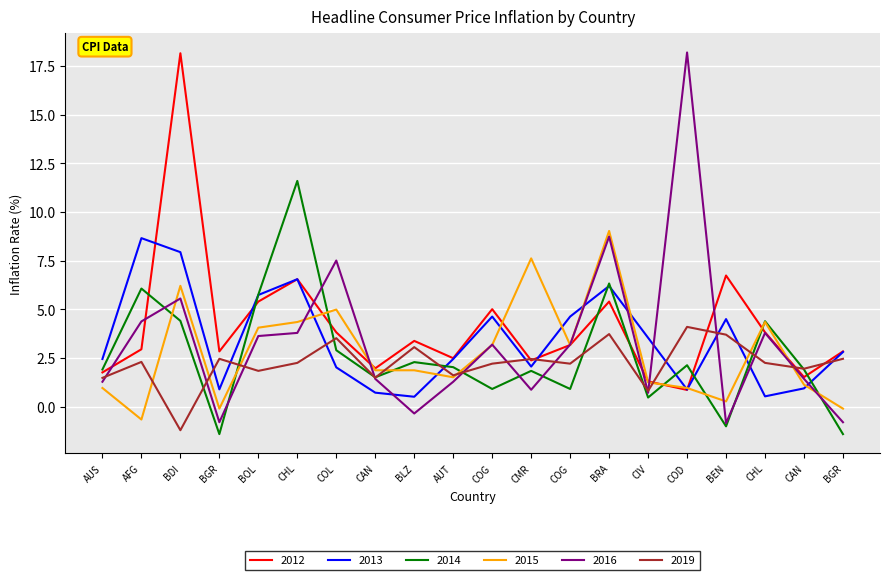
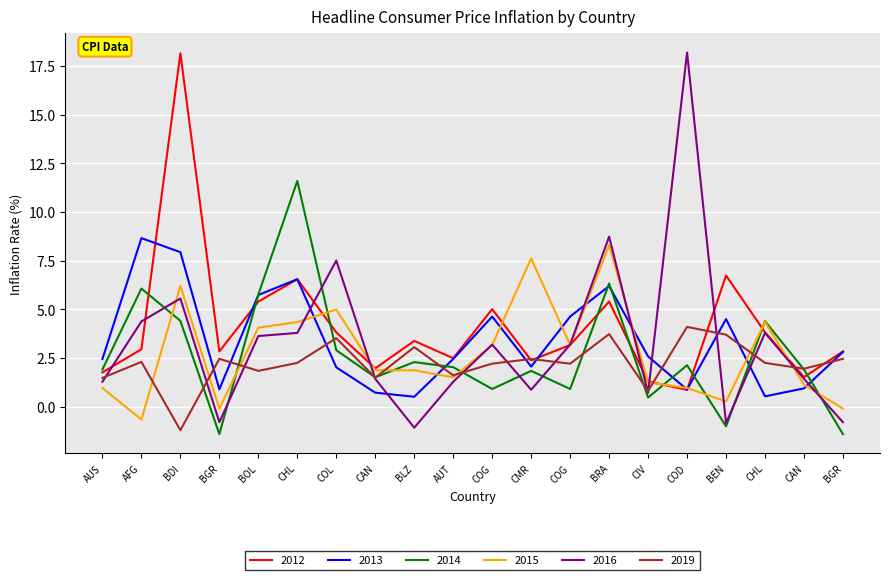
  {
    "2012": {
      "AUS": 1.8,
      "AFG": 3.0,
      "BDI": 18.2,
      "BOL": 5.4,
      "COL": 3.8,
      "BLZ": 3.4,
      "BRA": 5.4,
      "BEN": 6.7
    },
    "2013": {
      "AUS": 2.5,
      "AFG": 8.7,
      "BDI": 7.9,
      "COL": 2.0,
      "BLZ": 0.5,
      "CMR": 2.1,
-     "CIV": 3.5,
+     "CIV": 2.6,
      "BEN": 4.5
    },
    "2014": {
      "AUS": 1.9,
      "AFG": 6.1,
      "BDI": 4.4,
      "COL": 2.9,
      "BLZ": 2.3,
      "AUT": 2.0,
      "CMR": 1.8,
      "CIV": 0.5,
      "COD": 2.1,
      "BEN": -1.0
    },
    "2015": {
      "AUS": 1.0,
      "AFG": -0.7,
      "BDI": 6.2,
      "BOL": 4.1,
      "COL": 5.0,
      "BLZ": 1.9,
      "CMR": 7.6,
-     "BRA": 9.0,
+     "BRA": 8.3,
      "BEN": 0.3
    },
    "2016": {
      "AUS": 1.3,
      "AFG": 4.4,
      "BDI": 5.6,
      "BOL": 3.6,
      "COL": 7.5,
-     "BLZ": -0.4,
+     "BLZ": -1.1,
      "AUT": 1.3,
      "CMR": 0.9,
      "BRA": 8.7,
      "COD": 18.2,
      "BEN": -0.9
    },
    "2019": {
      "AUS": 1.5,
      "AFG": 2.3,
      "BDI": -1.2,
      "BOL": 1.8,
      "COL": 3.5,
      "BLZ": 3.1,
      "BRA": 3.7,
      "COD": 4.1,
      "BEN": 3.7
    }
  }
